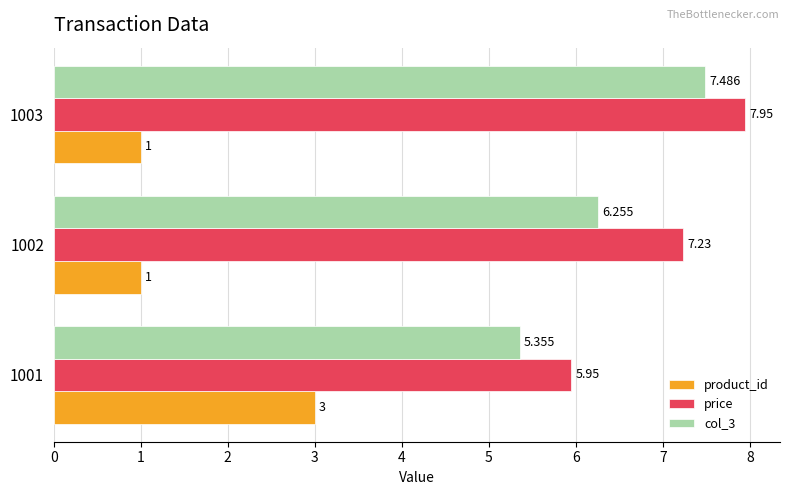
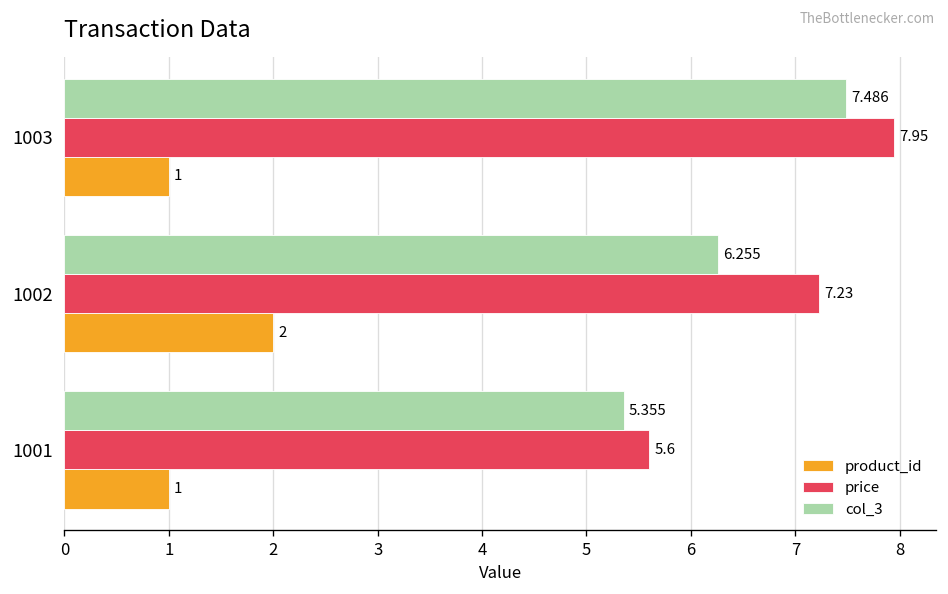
  {
    "product_id": {
      "1003": 1,
-     "1002": 1,
-     "1001": 3
+     "1002": 2,
+     "1001": 1
    },
    "price": {
      "1003": 7.95,
      "1002": 7.23,
-     "1001": 5.95
+     "1001": 5.6
    },
    "col_3": {
      "1003": 7.486,
      "1002": 6.255,
      "1001": 5.355
    }
  }
